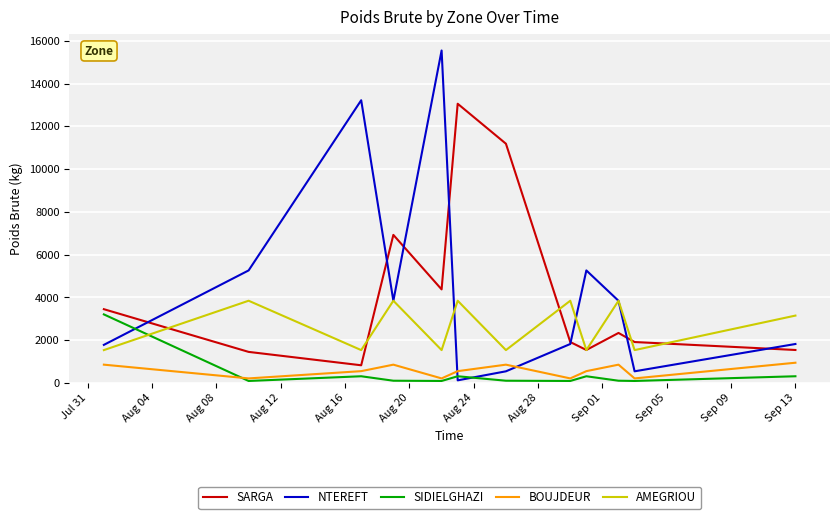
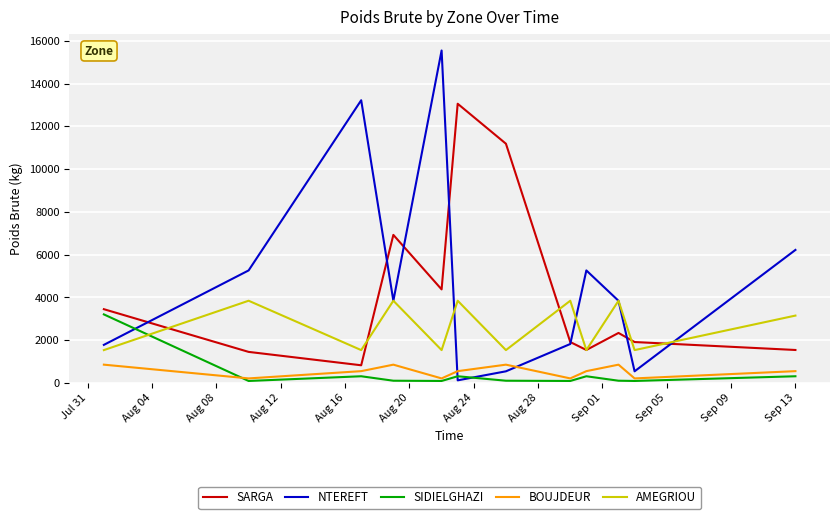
  {
    "SARGA": {
      "Sep 13": 1500
    },
    "NTEREFT": {
-     "Sep 13": 1800
+     "Sep 13": 6200
    },
    "SIDIELGHAZI": {
      "Sep 13": 300
    },
    "BOUJDEUR": {
-     "Sep 13": 900
+     "Sep 13": 600
    },
    "AMEGRIOU": {
      "Sep 13": 3100
    }
  }
